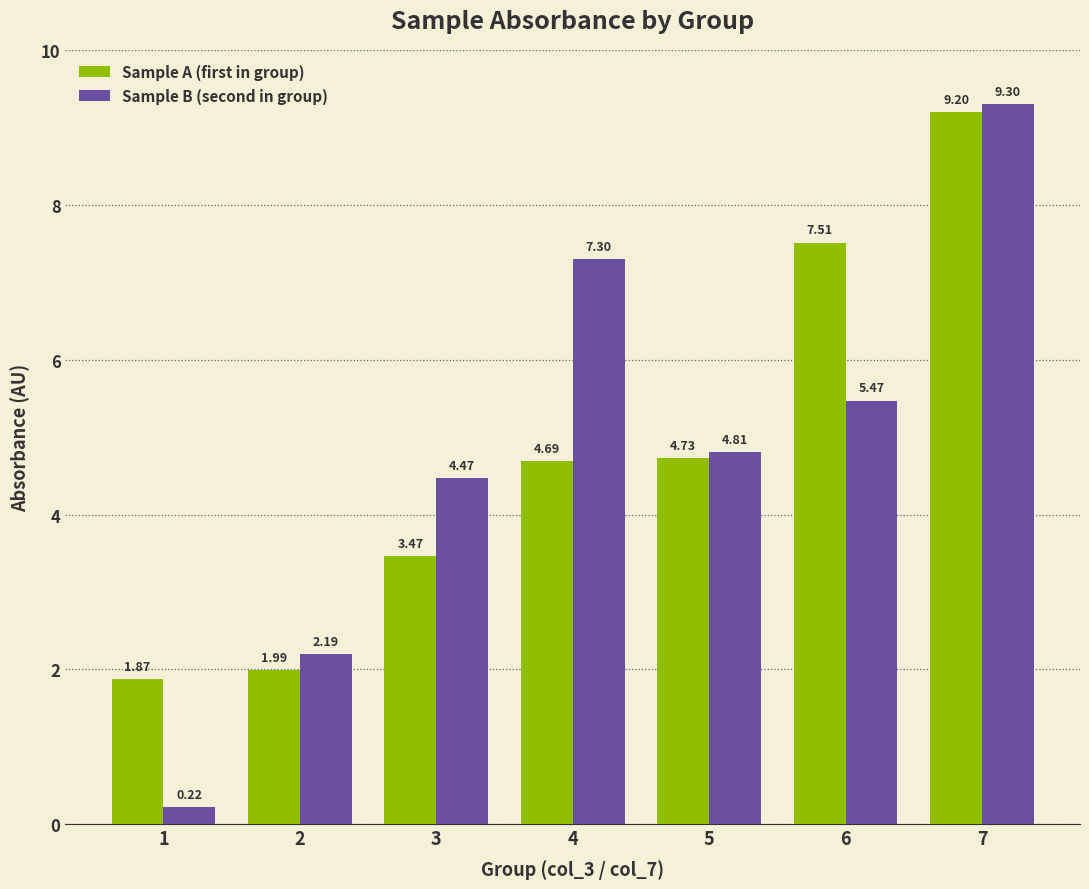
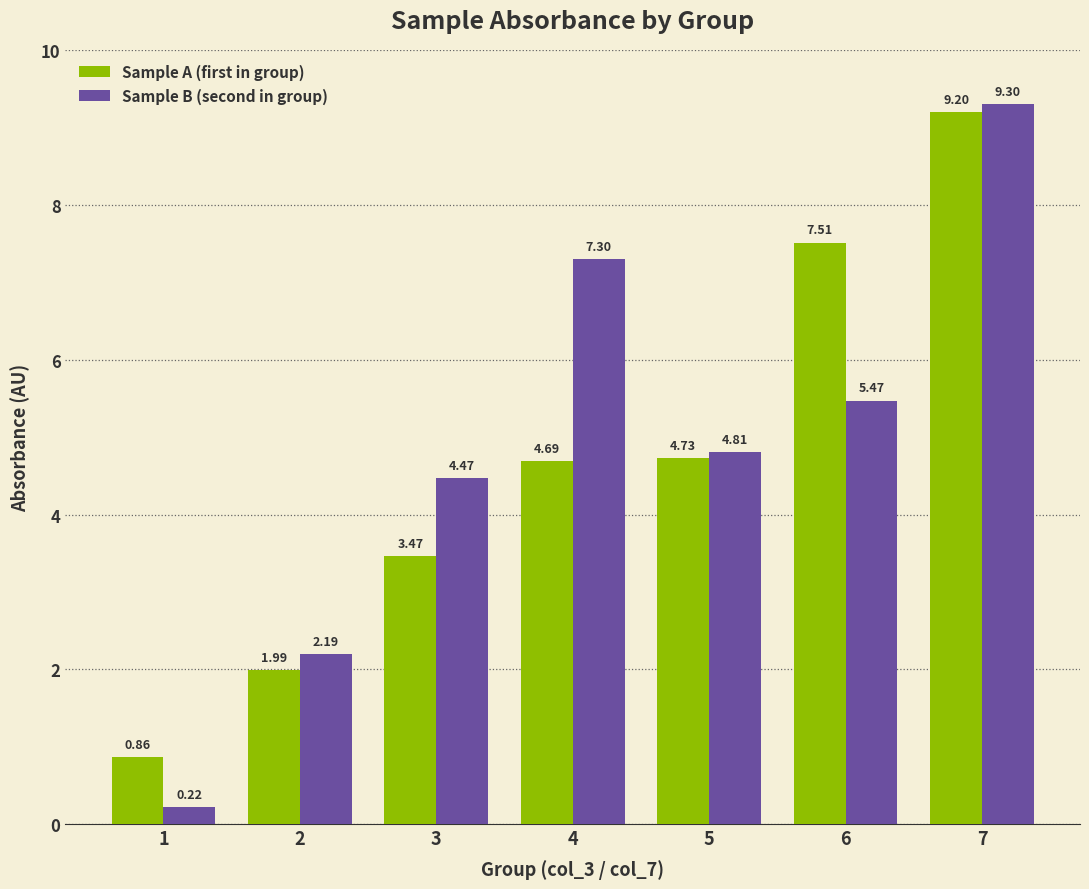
  {
    "Sample A (first in group)": {
-     "1": 1.87,
+     "1": 0.86,
      "2": 1.99,
      "3": 3.47,
      "4": 4.69,
      "5": 4.73,
      "6": 7.51,
      "7": 9.20
    },
    "Sample B (second in group)": {
      "1": 0.22,
      "2": 2.19,
      "3": 4.47,
      "4": 7.30,
      "5": 4.81,
      "6": 5.47,
      "7": 9.30
    }
  }
